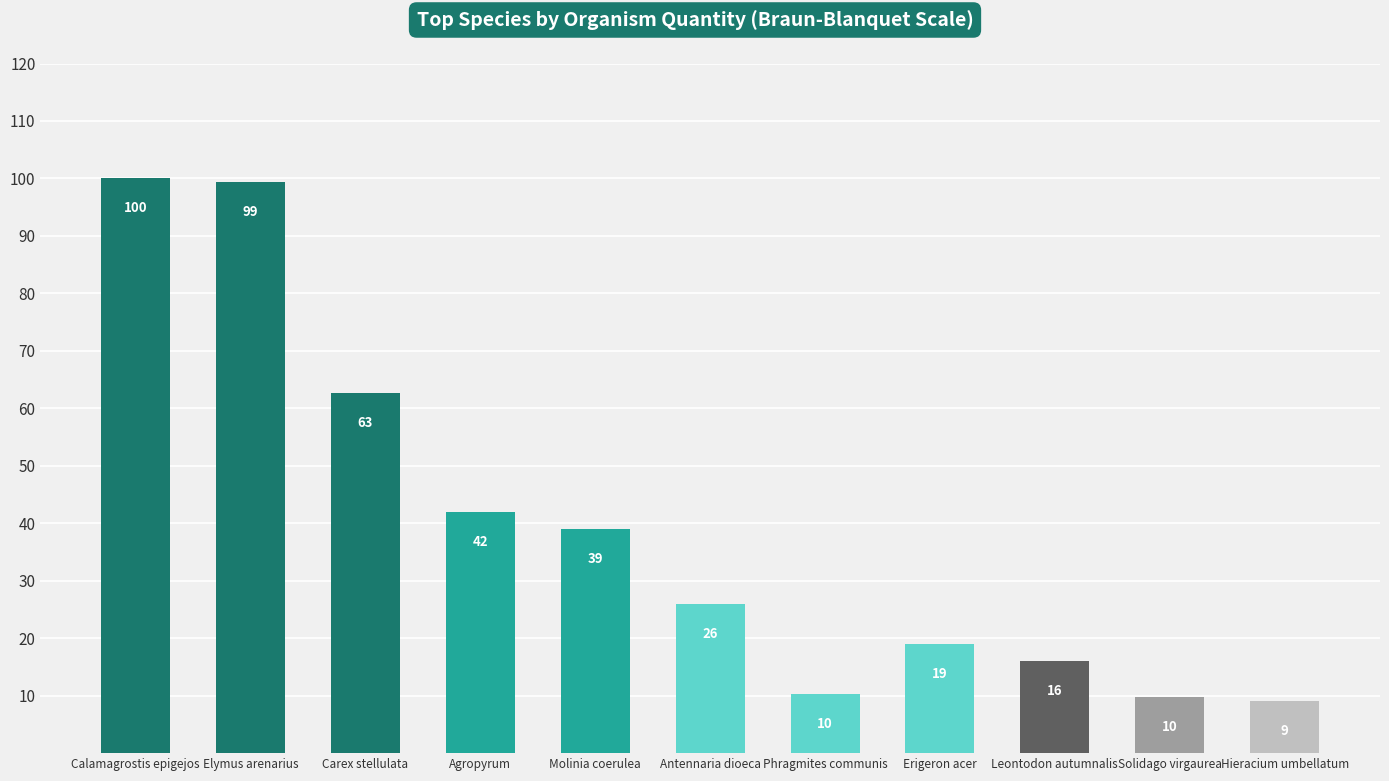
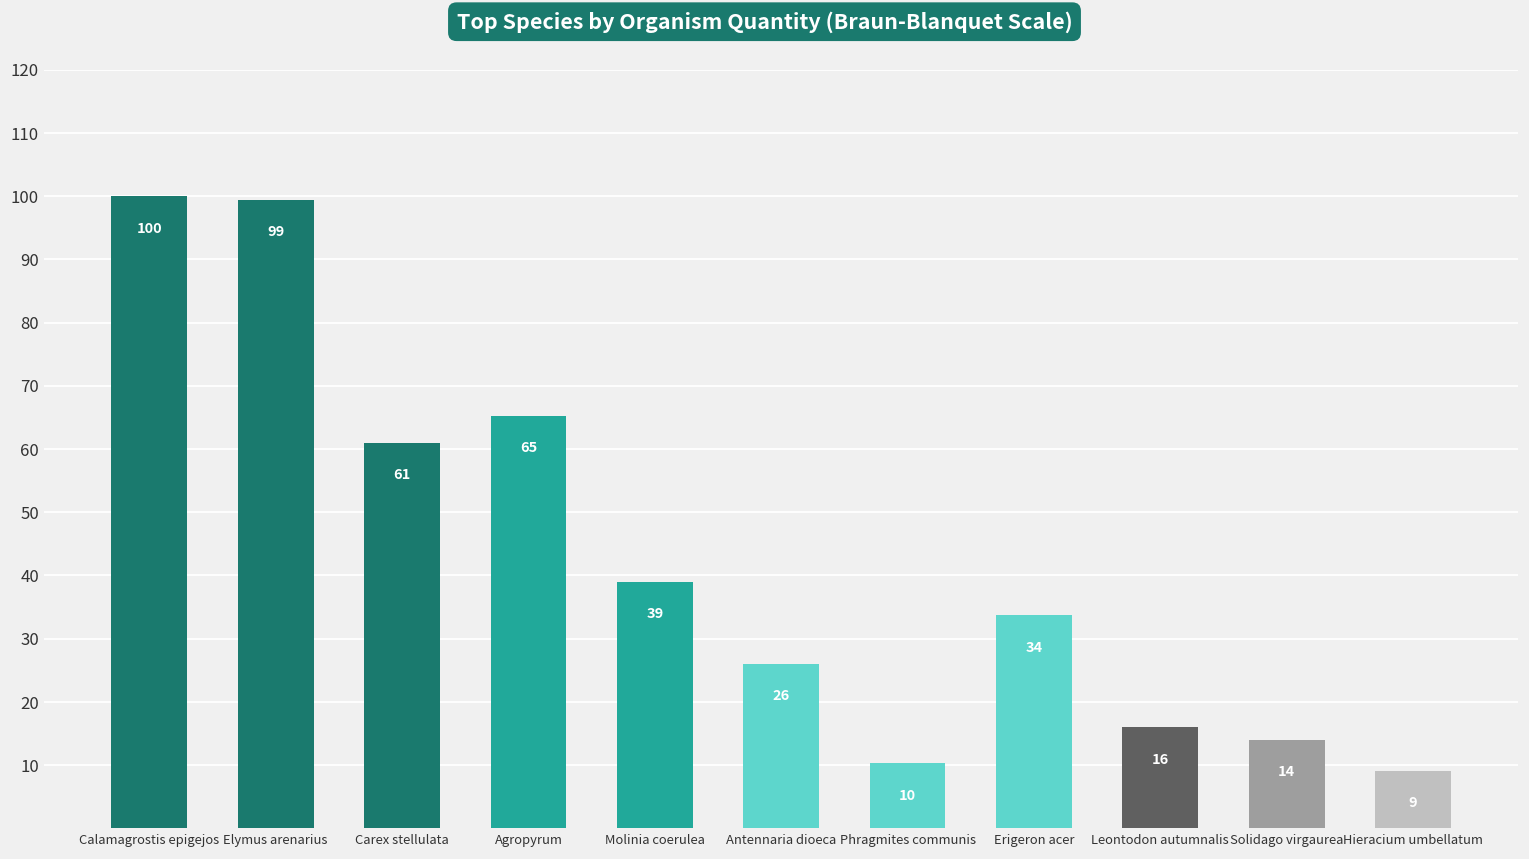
  {
    "Calamagrostis epigejos": 100,
    "Elymus arenarius": 99,
-   "Carex stellulata": 63,
-   "Agropyrum": 42,
+   "Carex stellulata": 61,
+   "Agropyrum": 65,
    "Molinia coerulea": 39,
    "Antennaria dioeca": 26,
    "Phragmites communis": 10,
-   "Erigeron acer": 19,
+   "Erigeron acer": 34,
    "Leontodon autumnalis": 16,
-   "Solidago virgaurea": 10,
+   "Solidago virgaurea": 14,
    "Hieracium umbellatum": 9
  }
